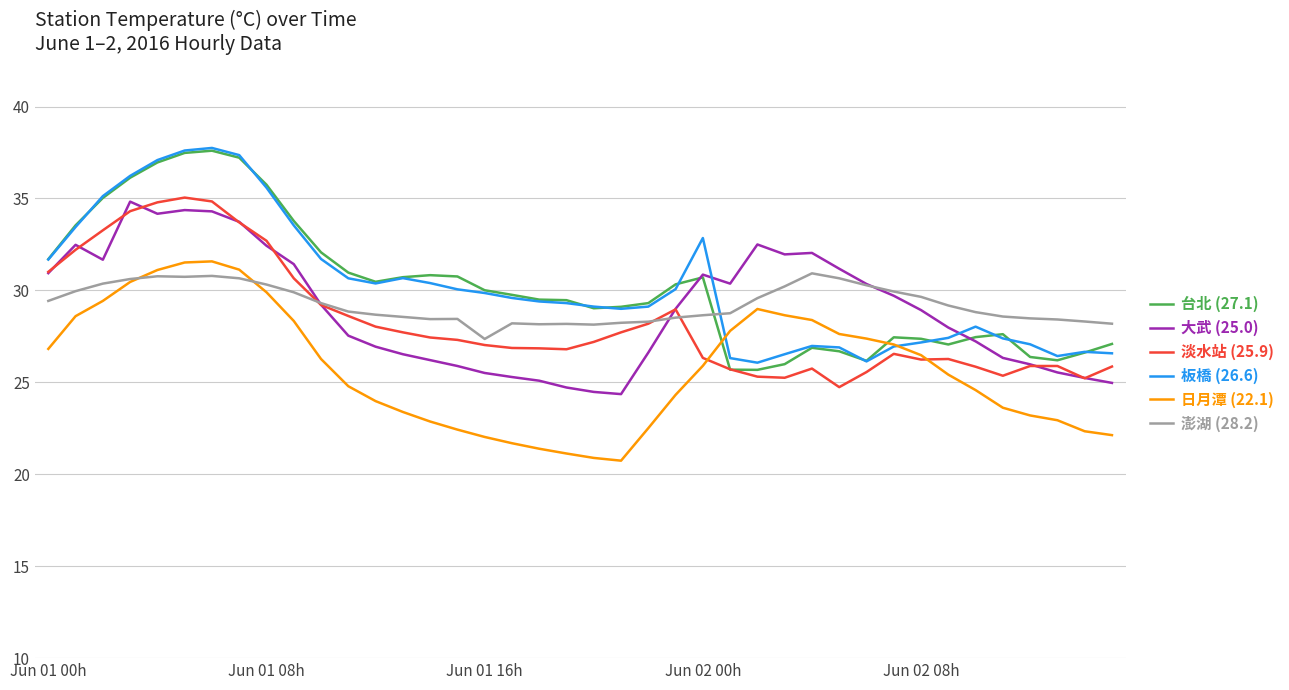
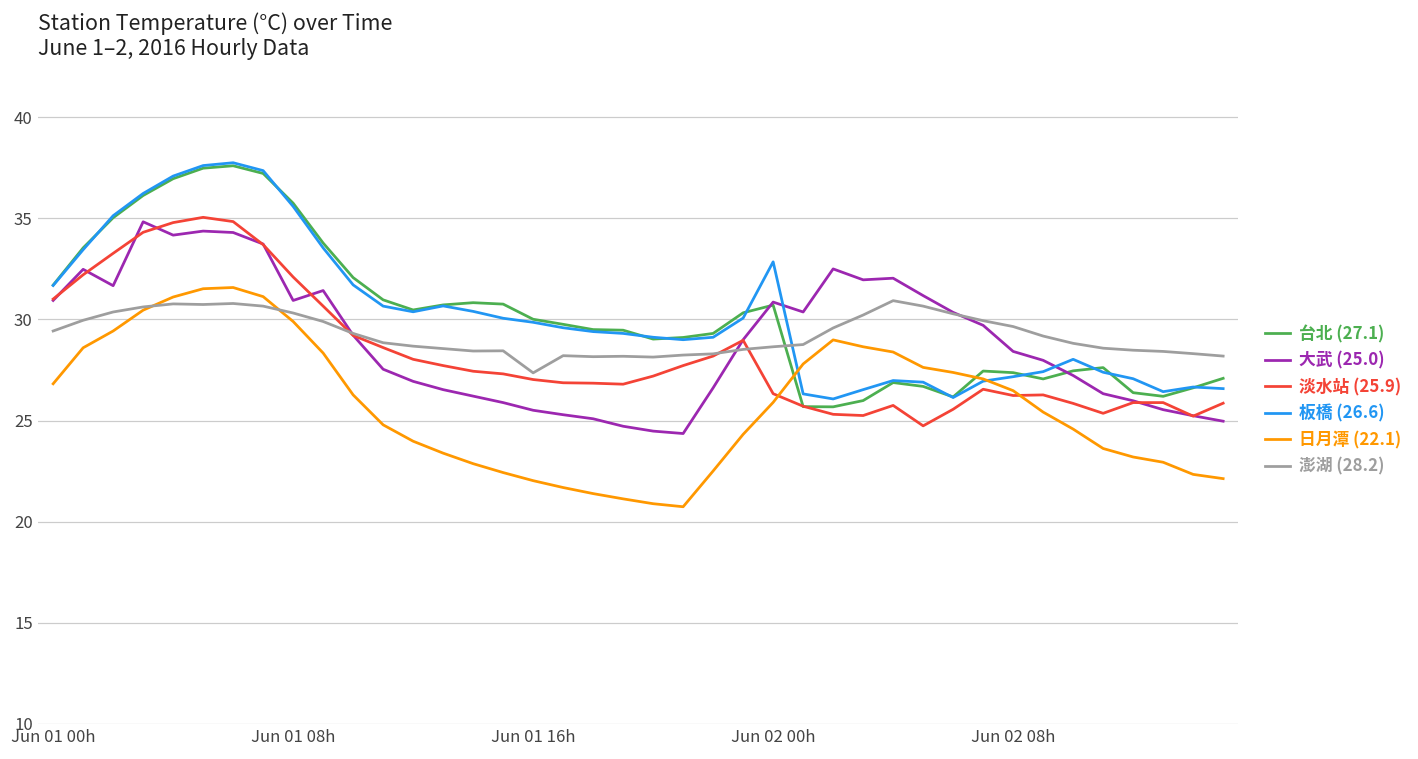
  {
    "台北 (27.1)": {
      "Jun 01 08h": 35.8,
      "Jun 01 16h": 30.0,
      "Jun 02 00h": 30.7,
      "Jun 02 08h": 27.4
    },
    "大武 (25.0)": {
-     "Jun 01 08h": 32.4,
+     "Jun 01 08h": 30.9,
      "Jun 01 16h": 25.5,
      "Jun 02 00h": 30.9,
-     "Jun 02 08h": 28.9
+     "Jun 02 08h": 28.4
    },
    "淡水站 (25.9)": {
-     "Jun 01 08h": 32.7,
+     "Jun 01 08h": 32.1,
      "Jun 01 16h": 27.0,
      "Jun 02 00h": 26.3,
      "Jun 02 08h": 26.2
    },
    "板橋 (26.6)": {
      "Jun 01 08h": 35.6,
      "Jun 01 16h": 29.9,
      "Jun 02 00h": 32.9,
      "Jun 02 08h": 27.2
    },
    "日月潭 (22.1)": {
      "Jun 01 00h": 26.8,
      "Jun 01 08h": 29.9,
      "Jun 01 16h": 22.0,
      "Jun 02 00h": 25.9,
      "Jun 02 08h": 26.5
    },
    "澎湖 (28.2)": {
      "Jun 01 00h": 29.4,
      "Jun 01 08h": 30.3,
      "Jun 01 16h": 27.4,
      "Jun 02 00h": 28.7,
      "Jun 02 08h": 29.7
    }
  }
